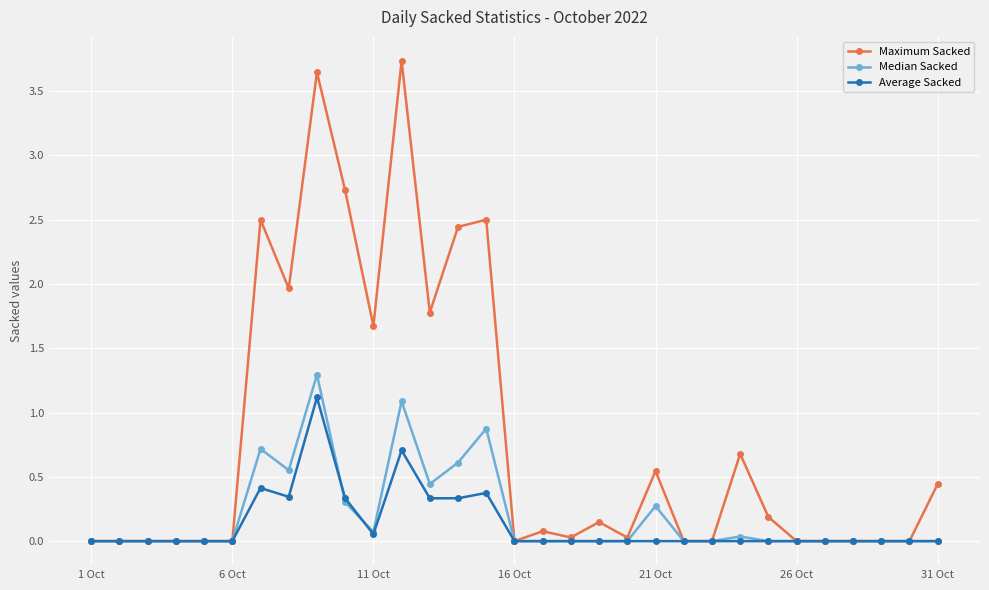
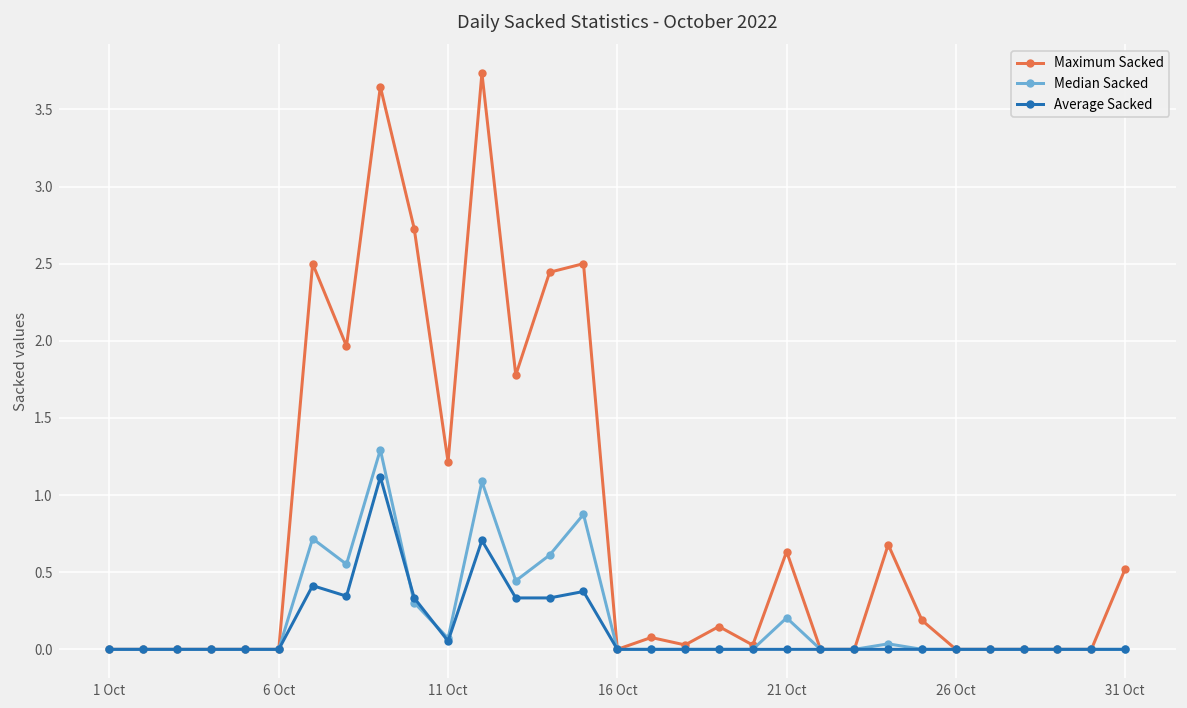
  {
    "Maximum Sacked": {
-     "11 Oct": 1.67,
-     "21 Oct": 0.55,
-     "31 Oct": 0.44
+     "11 Oct": 1.21,
+     "21 Oct": 0.63,
+     "31 Oct": 0.52
    },
    "Median Sacked": {
-     "21 Oct": 0.27
+     "21 Oct": 0.20
    },
    "Average Sacked": {
      "21 Oct": 0.00
    }
  }
